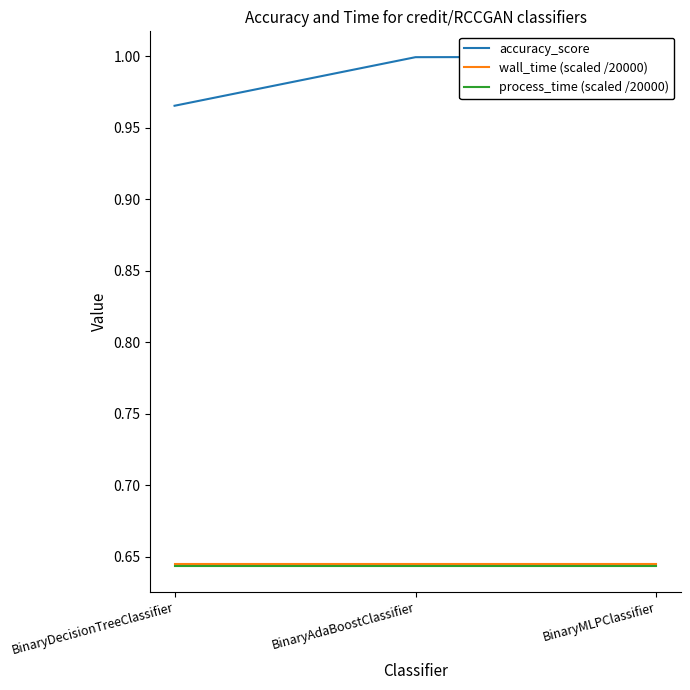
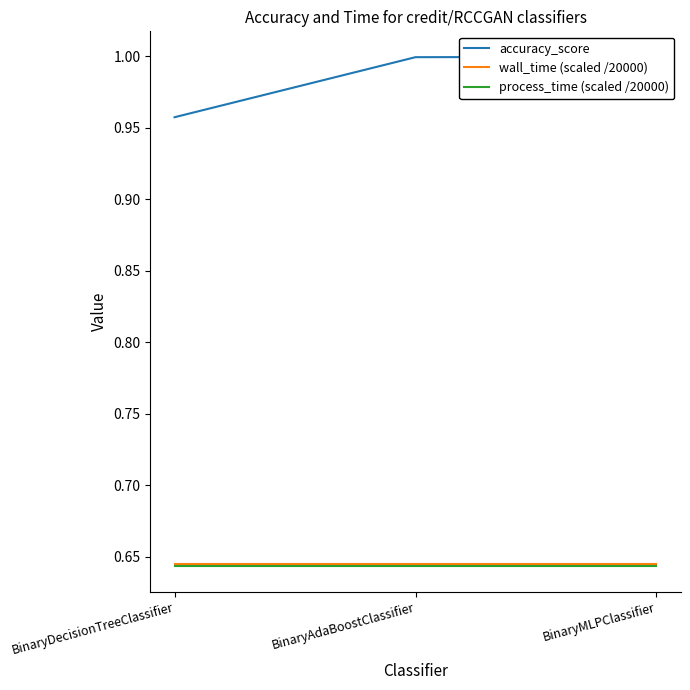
  {
    "accuracy_score": {
-     "BinaryDecisionTreeClassifier": 0.965,
+     "BinaryDecisionTreeClassifier": 0.957,
      "BinaryAdaBoostClassifier": 0.999
    }
  }
